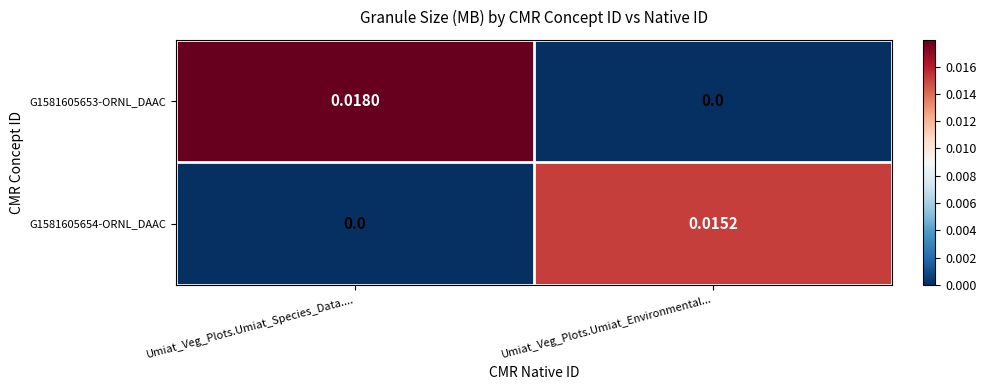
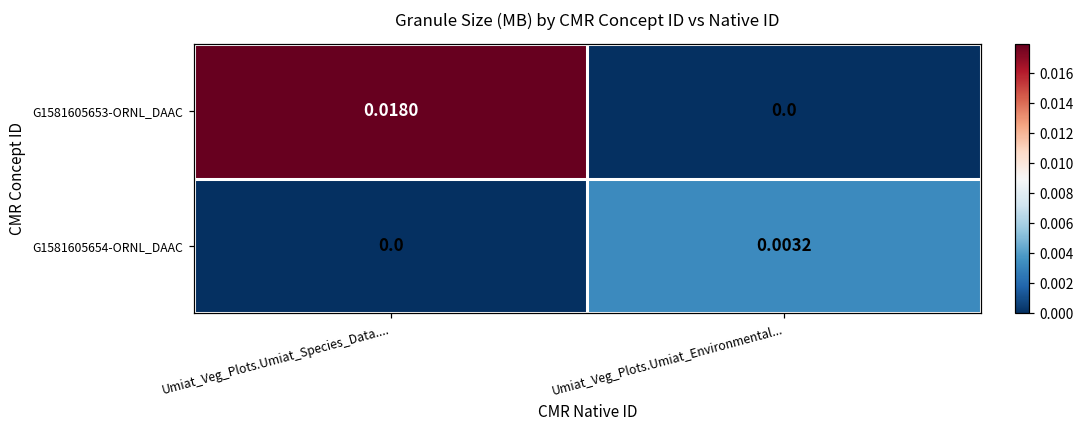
  {
    "G1581605653-ORNL_DAAC": {
      "Umiat_Veg_Plots.Umiat_Species_Data....": 0.0180,
      "Umiat_Veg_Plots.Umiat_Environmental...": 0.0
    },
    "G1581605654-ORNL_DAAC": {
      "Umiat_Veg_Plots.Umiat_Species_Data....": 0.0,
-     "Umiat_Veg_Plots.Umiat_Environmental...": 0.0152
+     "Umiat_Veg_Plots.Umiat_Environmental...": 0.0032
    }
  }
